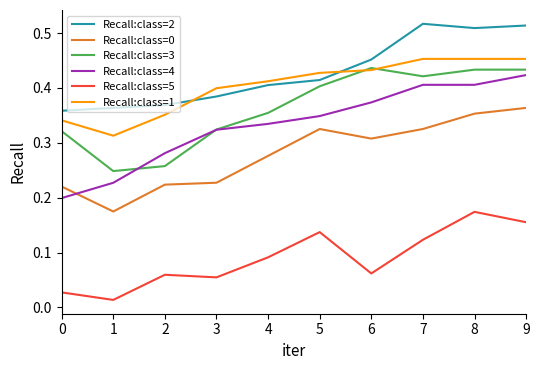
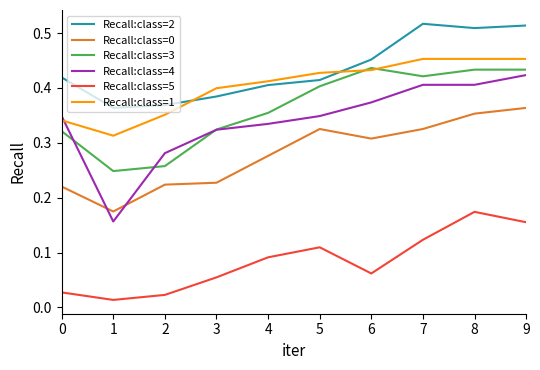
  {
    "Recall:class=2": {
-     "0": 0.36,
+     "0": 0.42,
      "3": 0.38,
      "4": 0.41,
      "5": 0.41,
      "6": 0.45,
      "7": 0.52,
      "8": 0.51,
      "9": 0.51
    },
    "Recall:class=3": {
      "0": 0.32,
      "1": 0.25,
      "2": 0.26,
      "4": 0.35,
      "5": 0.40,
      "7": 0.42,
      "8": 0.43,
      "9": 0.43
    },
    "Recall:class=4": {
-     "0": 0.20,
-     "1": 0.23,
+     "0": 0.35,
+     "1": 0.16,
      "2": 0.28,
      "4": 0.33,
      "5": 0.35,
      "6": 0.37,
      "7": 0.41,
      "8": 0.41,
      "9": 0.42
    },
    "Recall:class=5": {
      "0": 0.03,
      "1": 0.01,
-     "2": 0.06,
+     "2": 0.02,
      "3": 0.05,
      "4": 0.09,
-     "5": 0.14,
+     "5": 0.11,
      "6": 0.06,
      "7": 0.12,
      "8": 0.17,
      "9": 0.16
    }
  }
